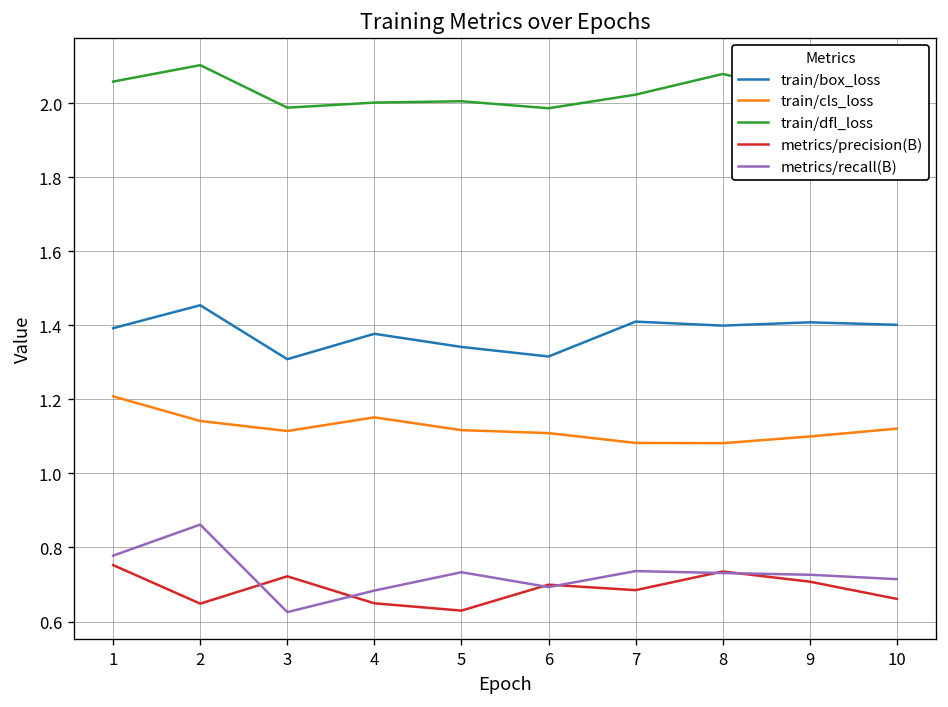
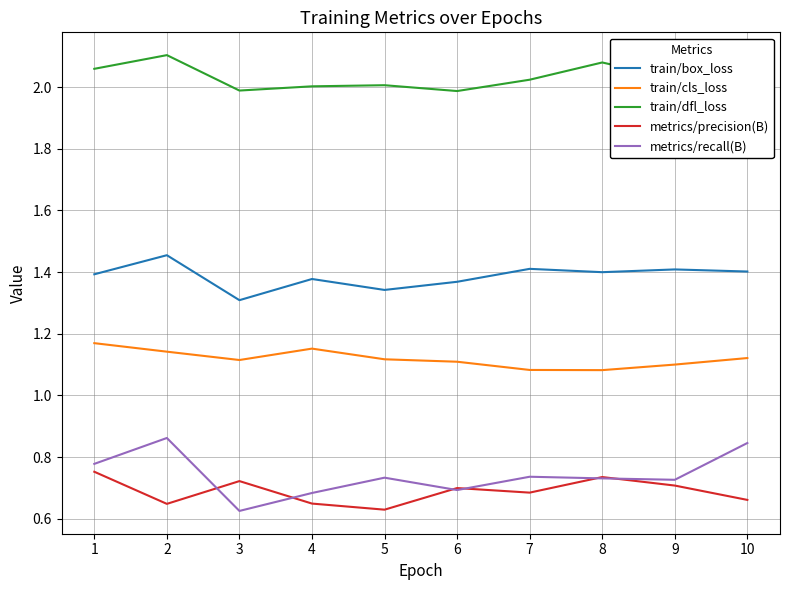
  {
    "train/box_loss": {
      "1": 1.39,
      "2": 1.45,
      "3": 1.31,
      "4": 1.38,
      "5": 1.34,
-     "6": 1.32,
+     "6": 1.37,
      "7": 1.41,
      "8": 1.40,
      "9": 1.41,
      "10": 1.40
    },
    "train/cls_loss": {
-     "1": 1.21,
+     "1": 1.17,
      "2": 1.14,
      "3": 1.11,
      "4": 1.15,
      "5": 1.12,
      "6": 1.11,
      "7": 1.08,
      "8": 1.08,
      "9": 1.10,
      "10": 1.12
    },
    "train/dfl_loss": {
      "1": 2.06,
      "2": 2.10,
      "3": 1.99,
      "4": 2.00,
      "5": 2.01,
      "6": 1.99,
      "7": 2.02,
      "8": 2.08
    },
    "metrics/precision(B)": {
      "1": 0.75,
      "2": 0.65,
      "3": 0.72,
      "4": 0.65,
      "5": 0.63,
      "7": 0.68,
      "9": 0.71,
      "10": 0.66
    },
    "metrics/recall(B)": {
      "1": 0.78,
      "2": 0.86,
      "3": 0.63,
      "4": 0.68,
      "5": 0.73,
      "7": 0.74,
      "9": 0.73,
-     "10": 0.71
+     "10": 0.85
    }
  }
